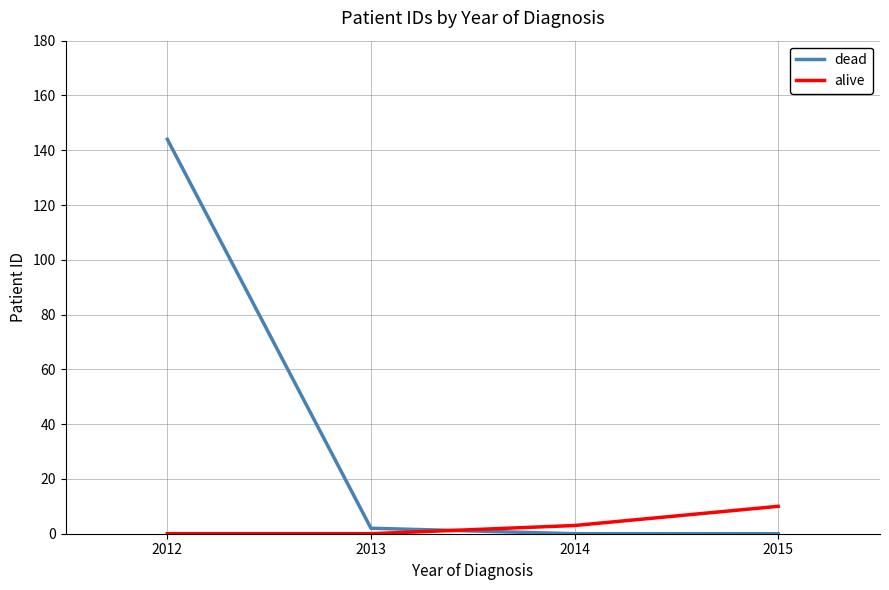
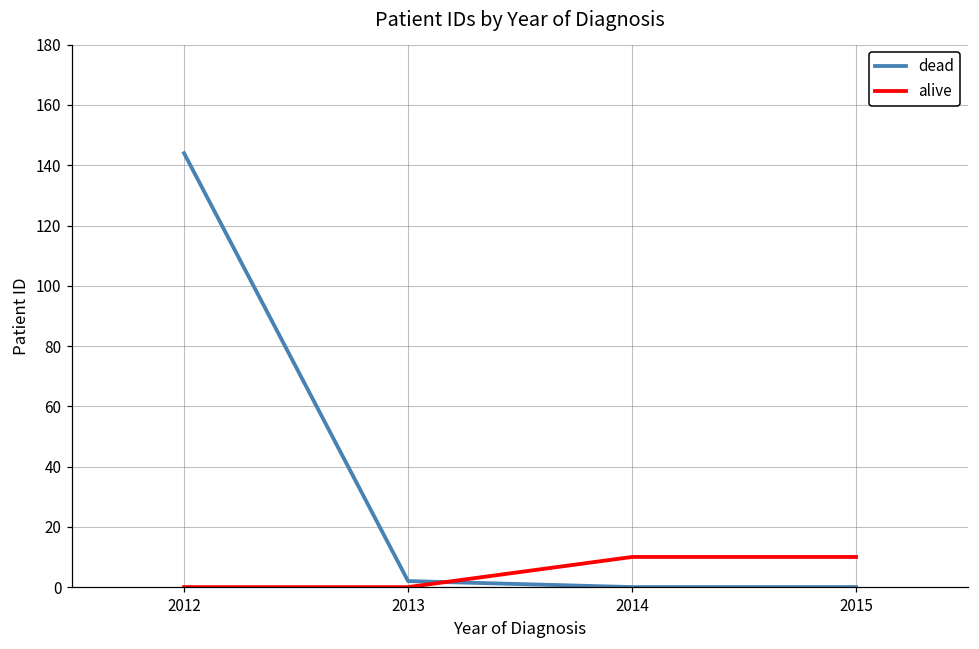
  {
    "dead": {
      "2012": 144,
      "2013": 2,
      "2014": 0,
      "2015": 0
    },
    "alive": {
      "2012": 0,
      "2013": 0,
-     "2014": 3,
+     "2014": 10,
      "2015": 10
    }
  }
